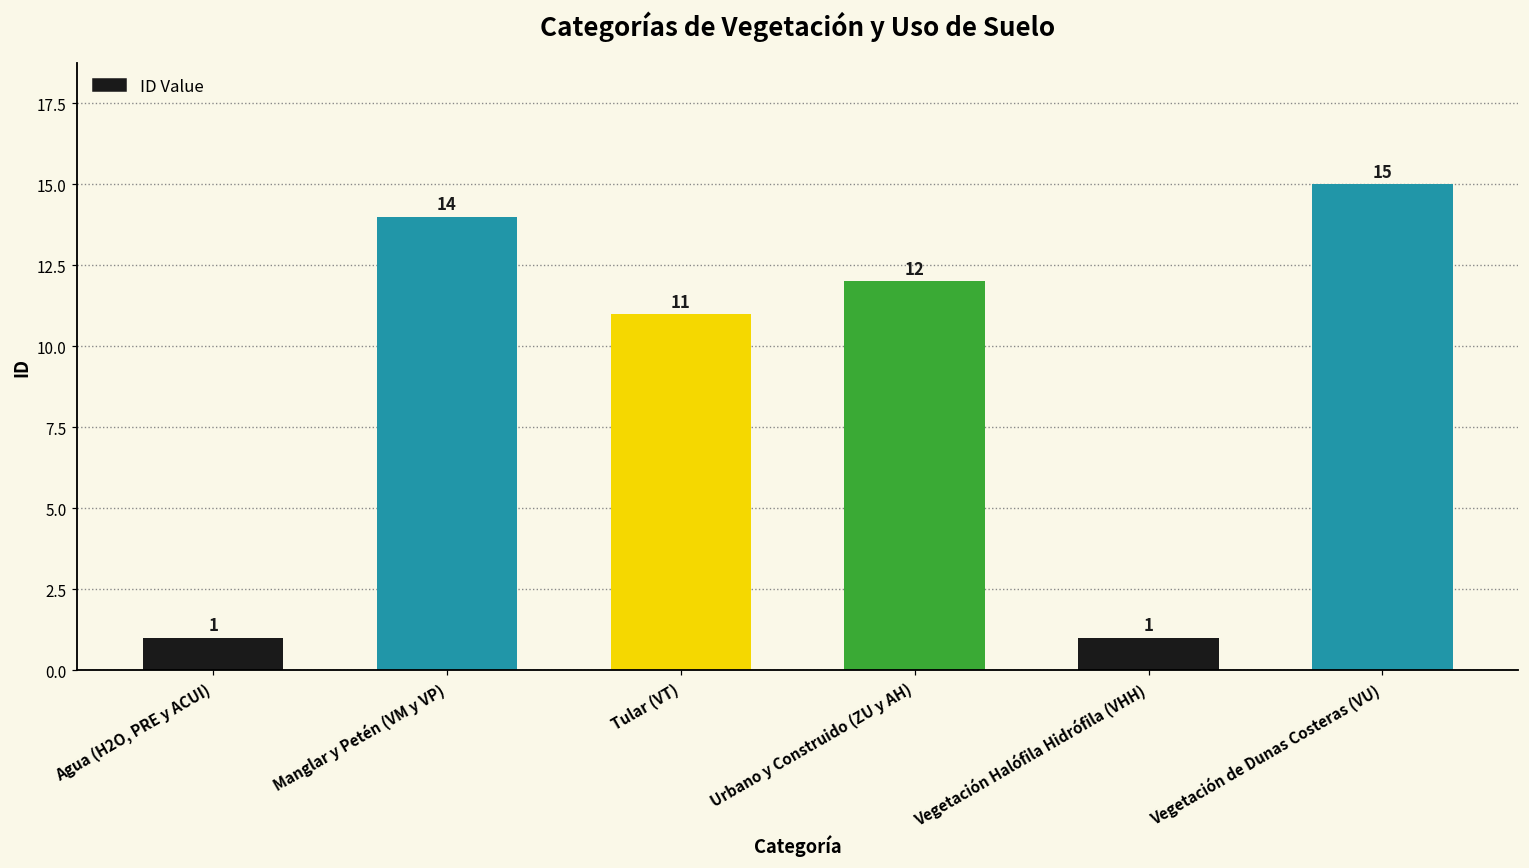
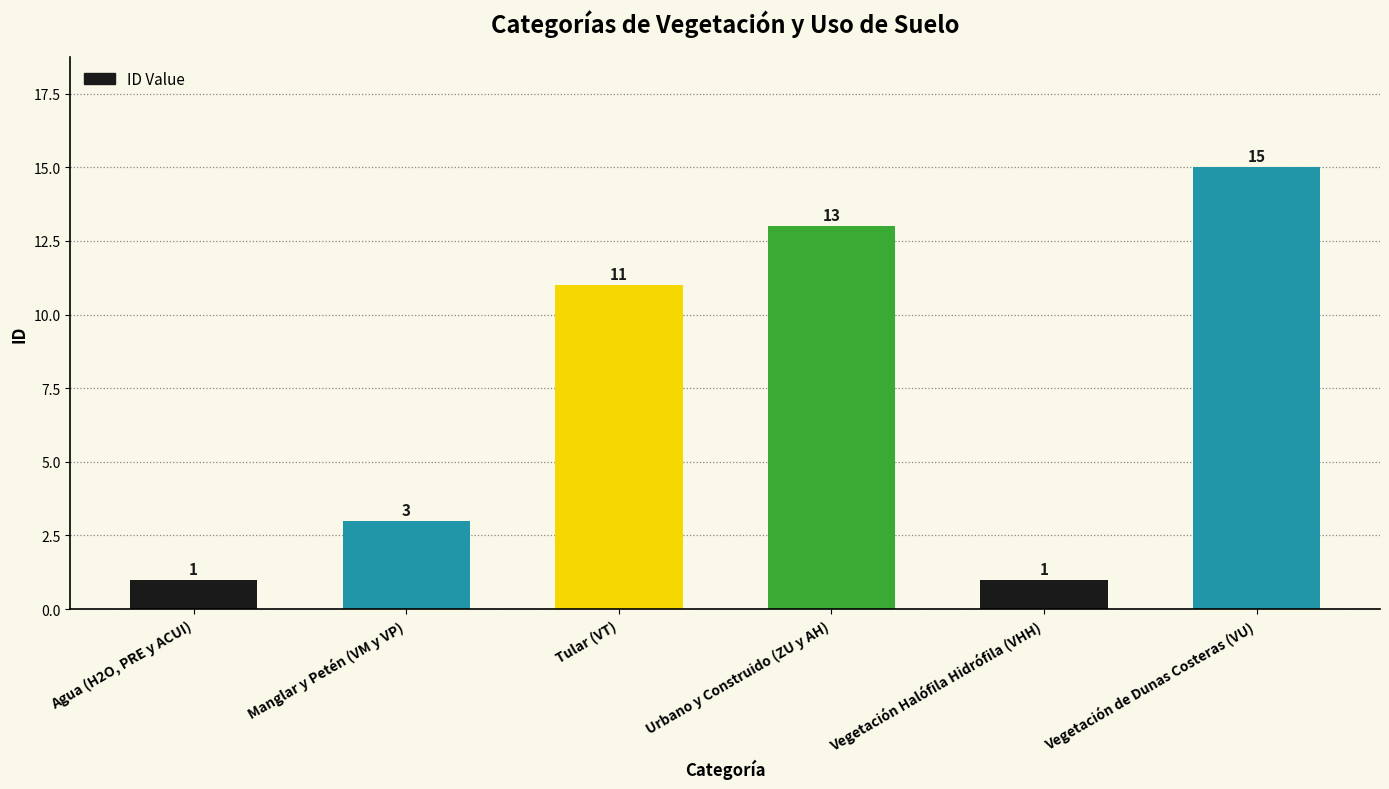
  {
    "Agua (H2O, PRE y ACUI)": 1,
-   "Manglar y Petén (VM y VP)": 14,
+   "Manglar y Petén (VM y VP)": 3,
    "Tular (VT)": 11,
-   "Urbano y Construido (ZU y AH)": 12,
+   "Urbano y Construido (ZU y AH)": 13,
    "Vegetación Halófila Hidrófila (VHH)": 1,
    "Vegetación de Dunas Costeras (VU)": 15
  }
